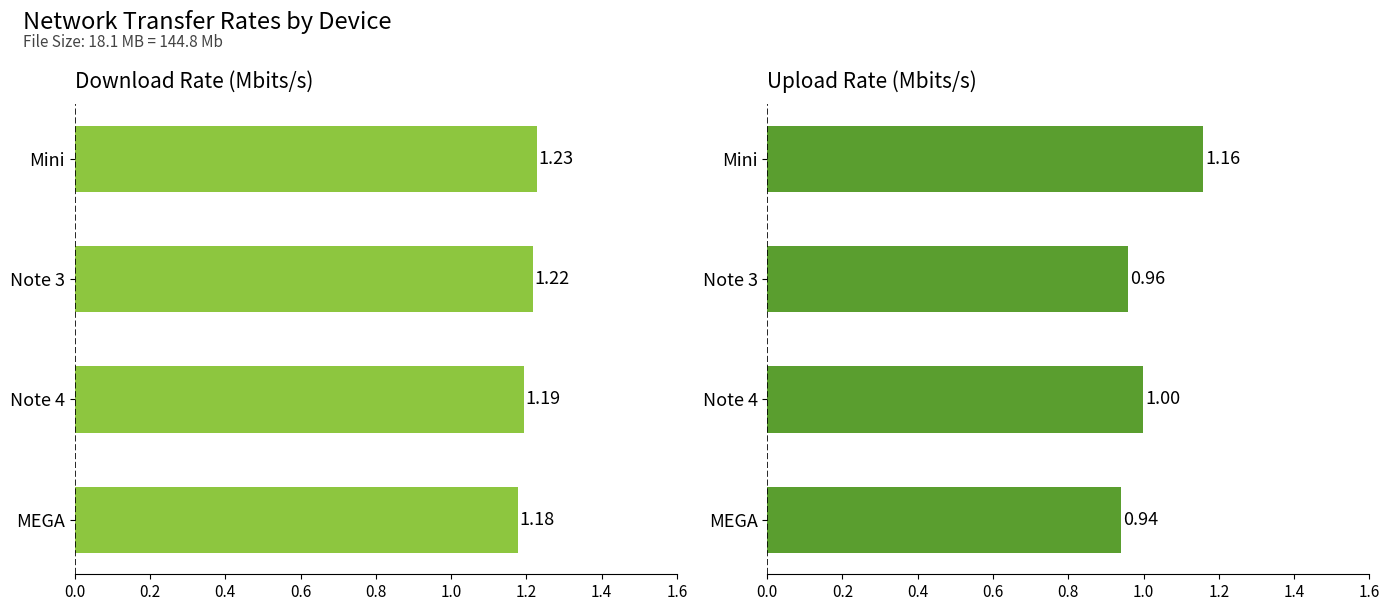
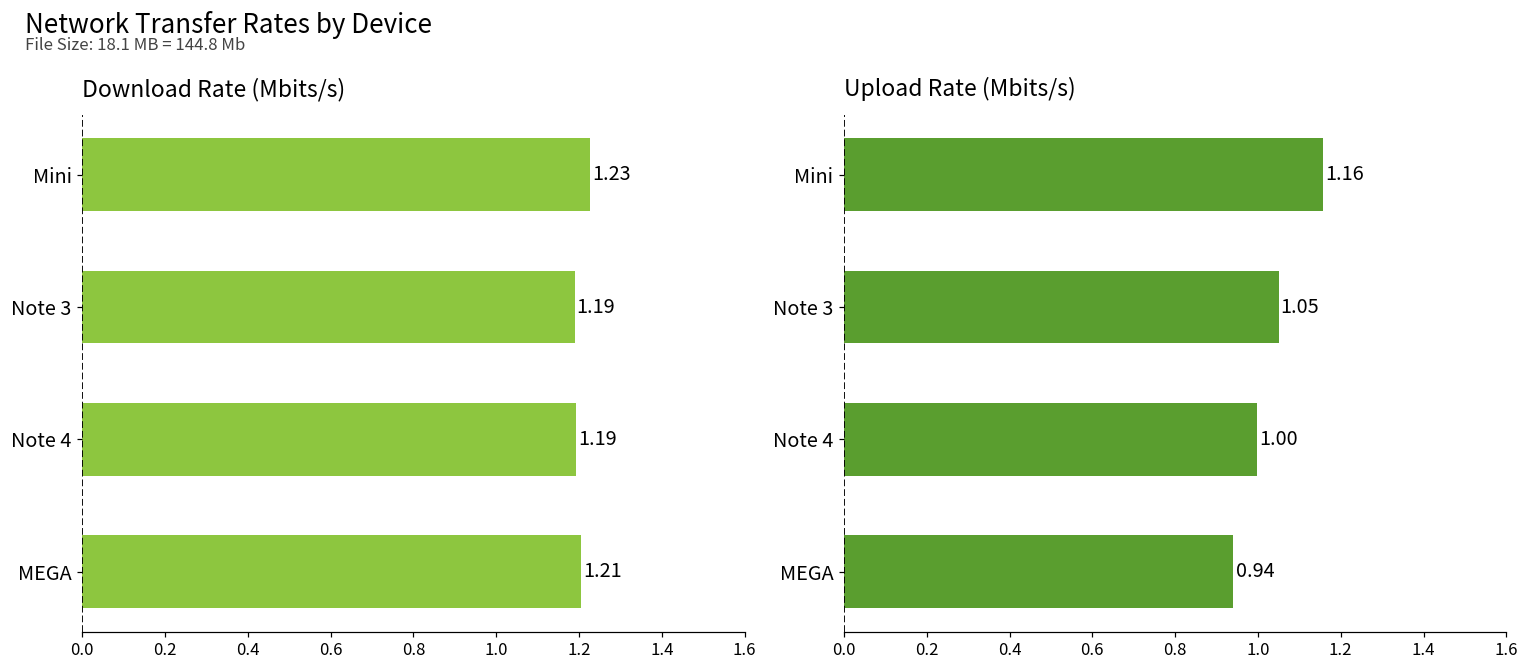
  {
    "Download Rate (Mbits/s)": {
      "Mini": 1.23,
-     "Note 3": 1.22,
+     "Note 3": 1.19,
      "Note 4": 1.19,
-     "MEGA": 1.18
+     "MEGA": 1.21
    },
    "Upload Rate (Mbits/s)": {
      "Mini": 1.16,
-     "Note 3": 0.96,
+     "Note 3": 1.05,
      "Note 4": 1.00,
      "MEGA": 0.94
    }
  }
